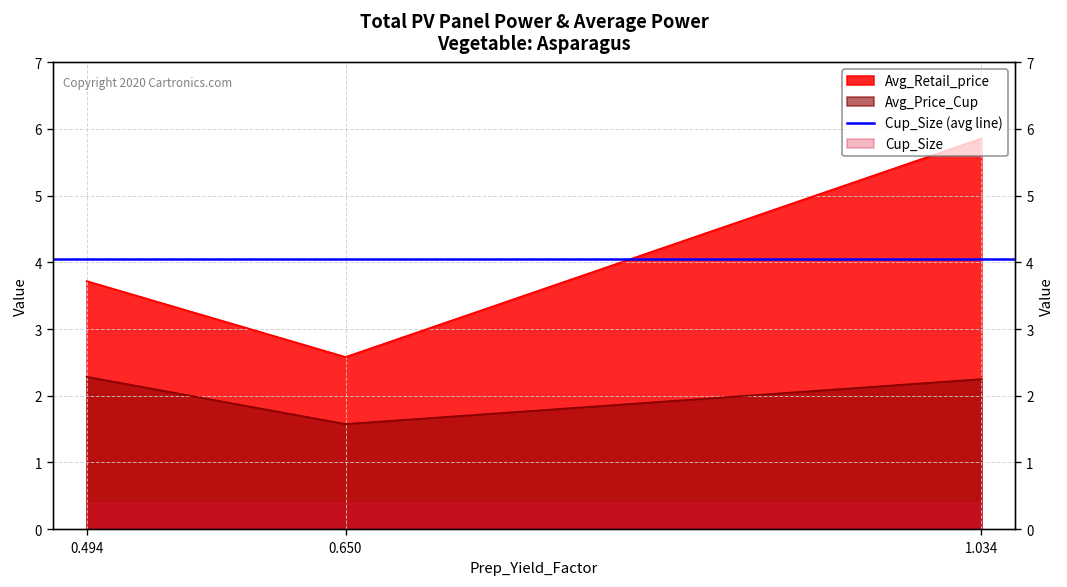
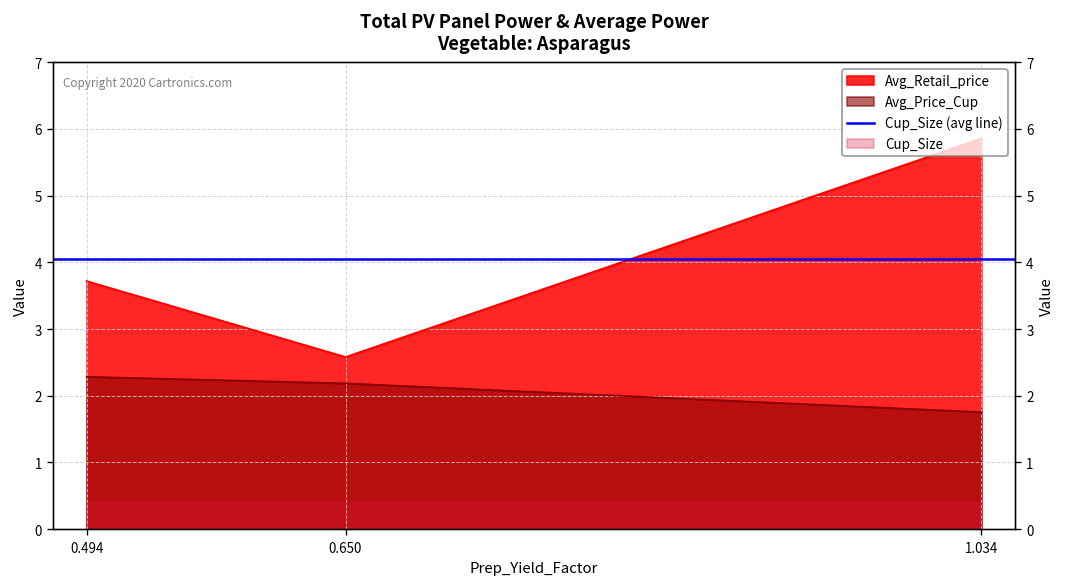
  {
    "Avg_Retail_price": {
      "0.494": 3.7,
      "0.650": 2.6
    },
    "Avg_Price_Cup": {
      "0.494": 2.3,
-     "0.650": 1.6,
-     "1.034": 2.2
+     "0.650": 2.2,
+     "1.034": 1.8
    },
    "Cup_Size": {
      "0.494": 0.4,
      "0.650": 0.4,
      "1.034": 0.4
    }
  }
